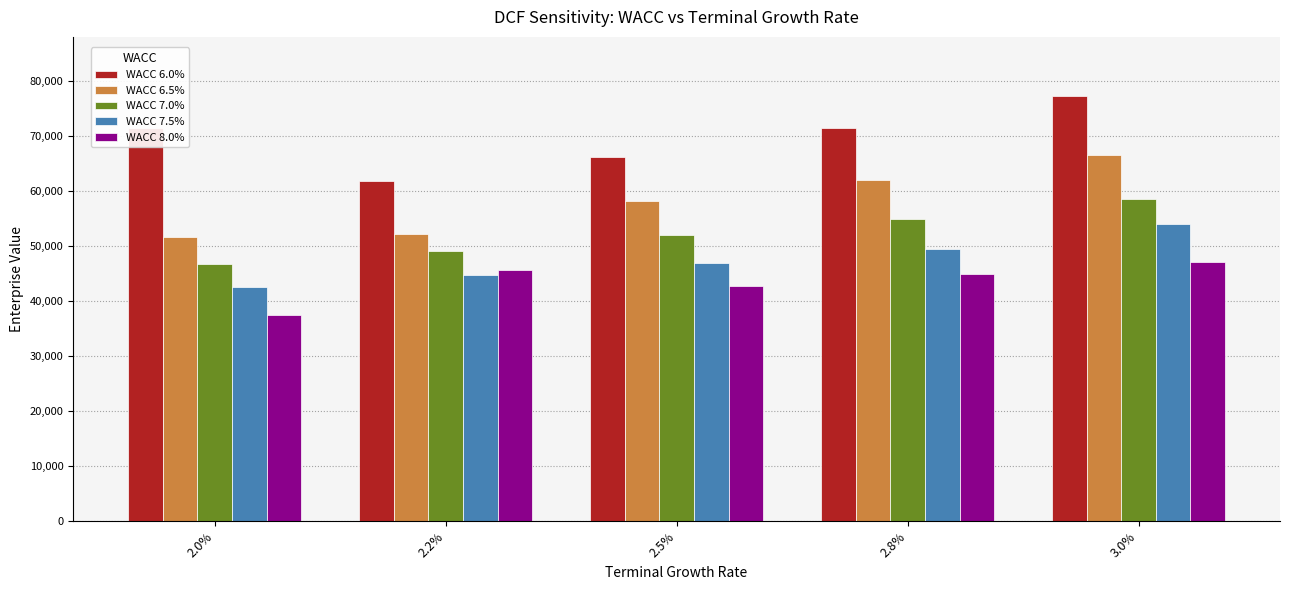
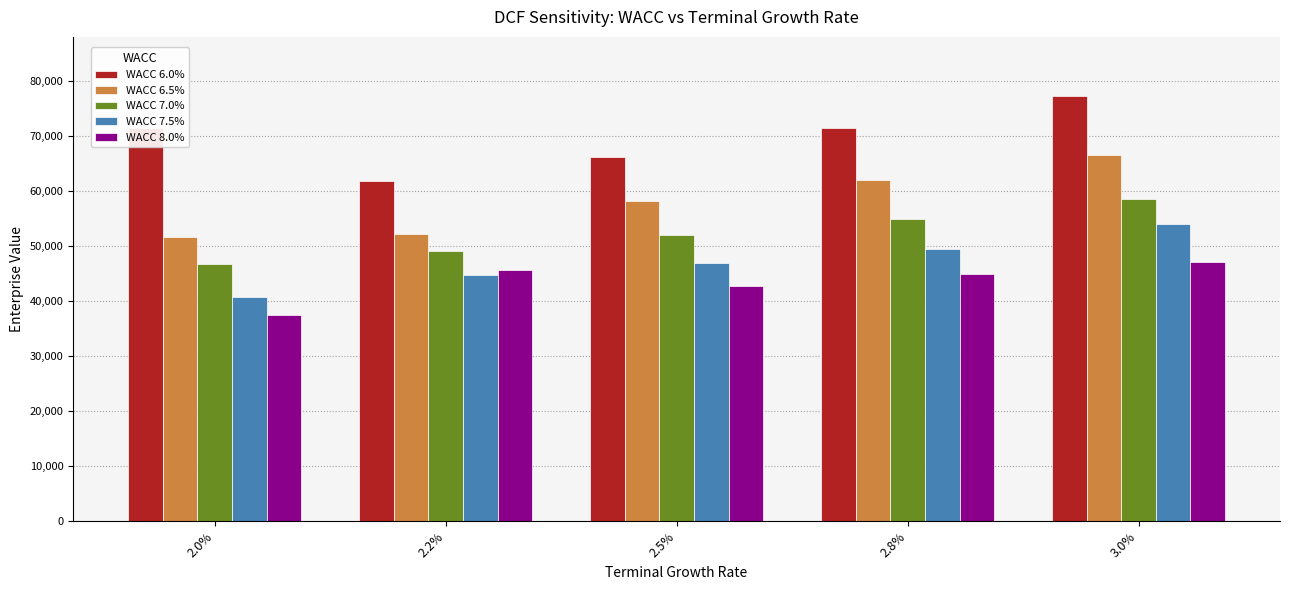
  {
    "WACC 6.0%": {
      "2.2%": "62,000",
      "2.5%": "66,000",
      "2.8%": "71,000",
      "3.0%": "77,000"
    },
    "WACC 6.5%": {
      "2.0%": "52,000",
      "2.2%": "52,000",
      "2.5%": "58,000",
      "2.8%": "62,000",
      "3.0%": "67,000"
    },
    "WACC 7.0%": {
      "2.0%": "47,000",
      "2.2%": "49,000",
      "2.5%": "52,000",
      "2.8%": "55,000",
      "3.0%": "58,000"
    },
    "WACC 7.5%": {
-     "2.0%": "43,000",
+     "2.0%": "41,000",
      "2.2%": "45,000",
      "2.5%": "47,000",
      "2.8%": "49,000",
      "3.0%": "54,000"
    },
    "WACC 8.0%": {
      "2.0%": "37,000",
      "2.2%": "46,000",
      "2.5%": "43,000",
      "2.8%": "45,000",
      "3.0%": "47,000"
    }
  }
